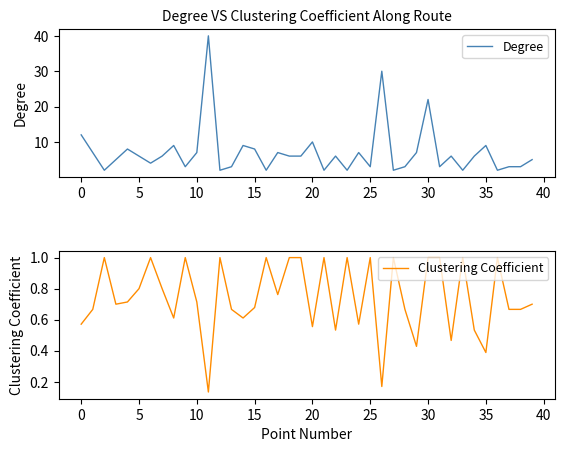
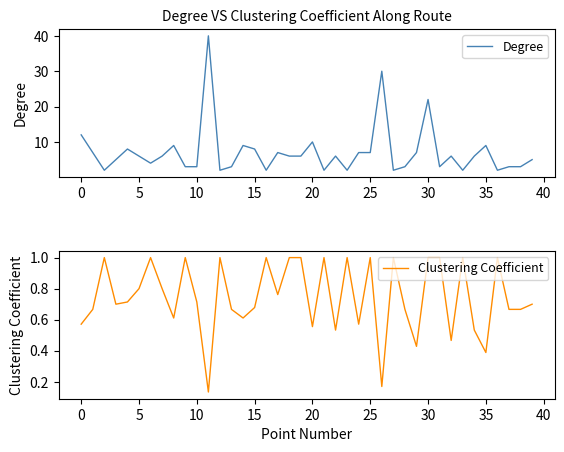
  {
    "Degree VS Clustering Coefficient Along Route": {
      "0": 12,
      "5": 6,
-     "10": 7,
+     "10": 3,
      "15": 8,
      "20": 10,
-     "25": 3,
+     "25": 7,
      "30": 22,
      "35": 9
    }
  }
